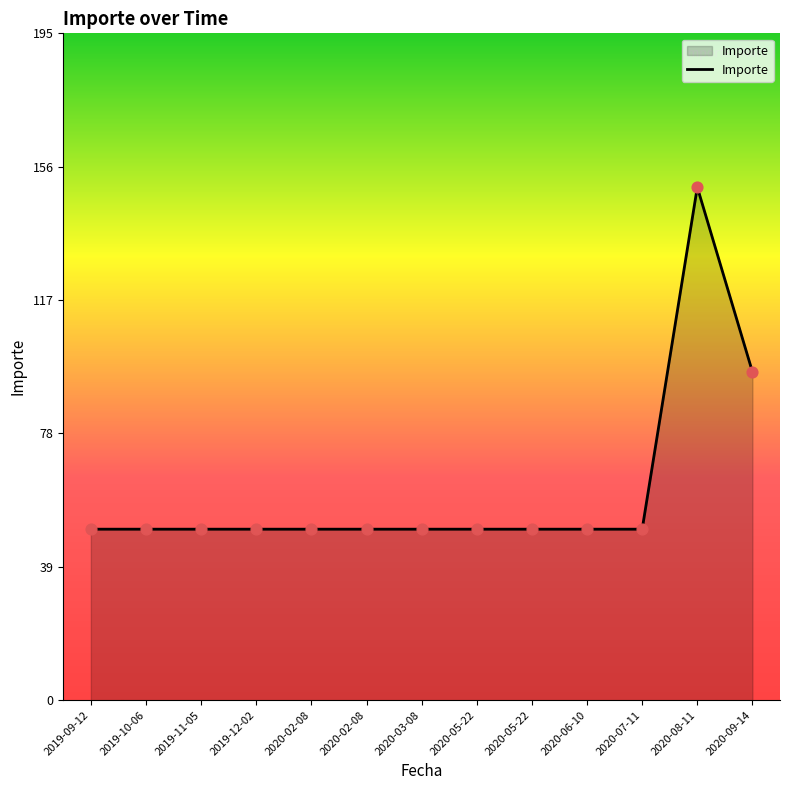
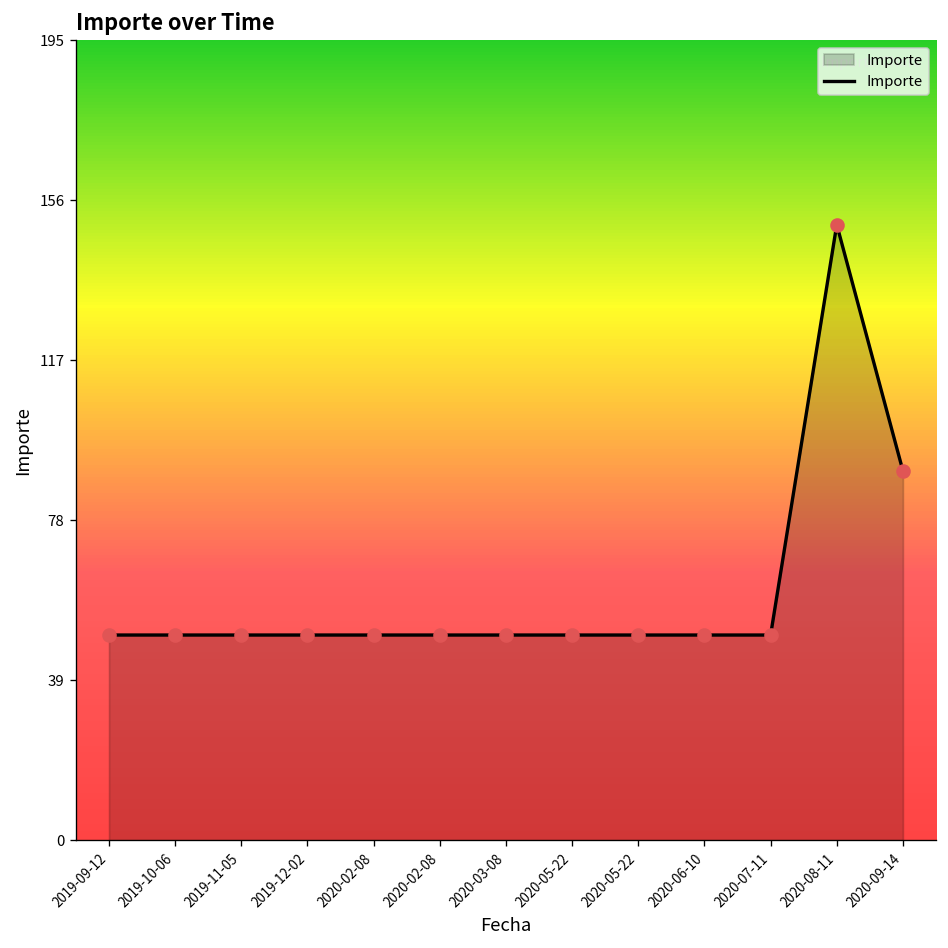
  {
    "2019-09-12": 50,
    "2019-10-06": 50,
    "2019-11-05": 50,
    "2019-12-02": 50,
    "2020-03-08": 50,
    "2020-06-10": 50,
    "2020-07-11": 50,
    "2020-08-11": 150,
-   "2020-09-14": 96
+   "2020-09-14": 90
  }
